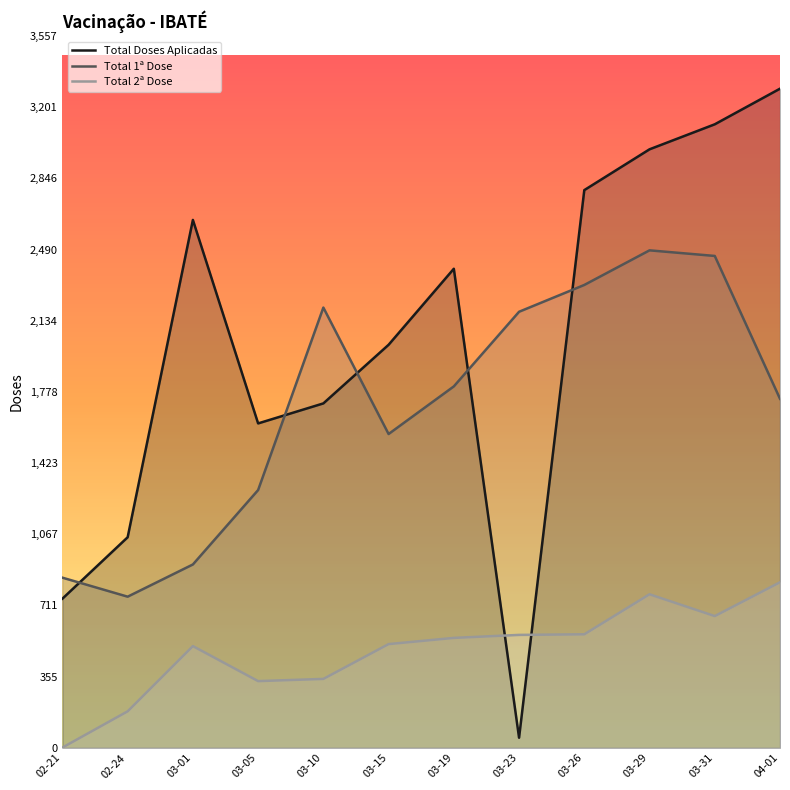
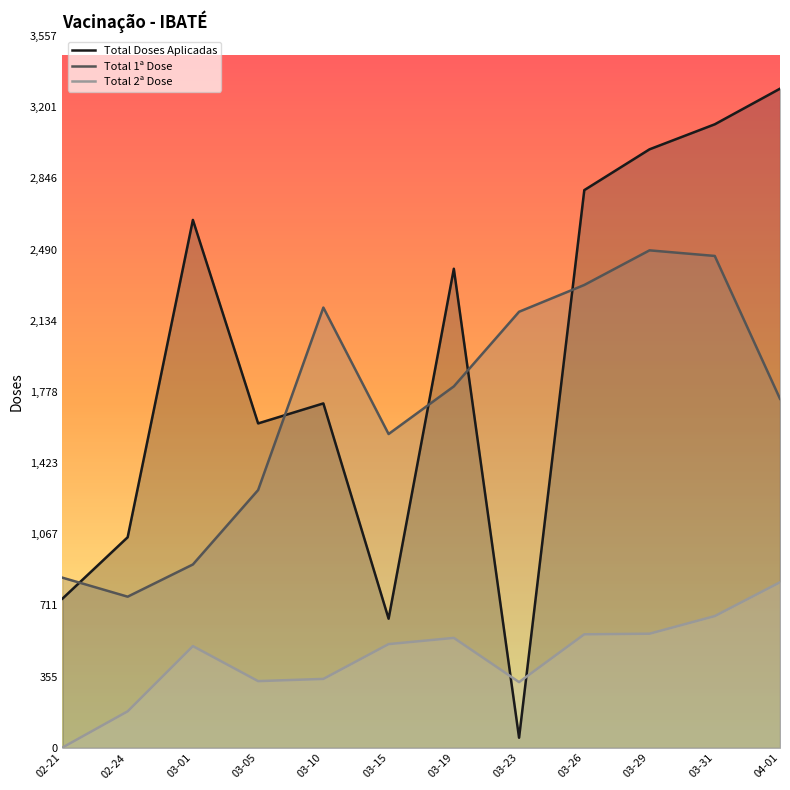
  {
    "Total Doses Aplicadas": {
      "02-21": "750",
      "02-24": "1,050",
      "03-01": "2,640",
      "03-05": "1,620",
      "03-10": "1,720",
-     "03-15": "2,010",
+     "03-15": "650",
      "03-19": "2,390",
      "03-23": "50",
      "03-26": "2,790",
      "03-29": "2,990",
      "03-31": "3,120",
      "04-01": "3,290"
    },
    "Total 1ª Dose": {
      "02-21": "850",
      "02-24": "760",
      "03-01": "920",
      "03-05": "1,290",
      "03-10": "2,200",
      "03-15": "1,570",
      "03-19": "1,810",
      "03-23": "2,180",
      "03-26": "2,310",
      "03-29": "2,490",
      "03-31": "2,460",
      "04-01": "1,740"
    },
    "Total 2ª Dose": {
      "02-21": "0",
      "02-24": "180",
      "03-01": "510",
      "03-05": "330",
      "03-10": "340",
      "03-15": "520",
      "03-19": "550",
-     "03-23": "560",
+     "03-23": "330",
      "03-26": "570",
-     "03-29": "770",
+     "03-29": "570",
      "03-31": "660",
      "04-01": "830"
    }
  }
